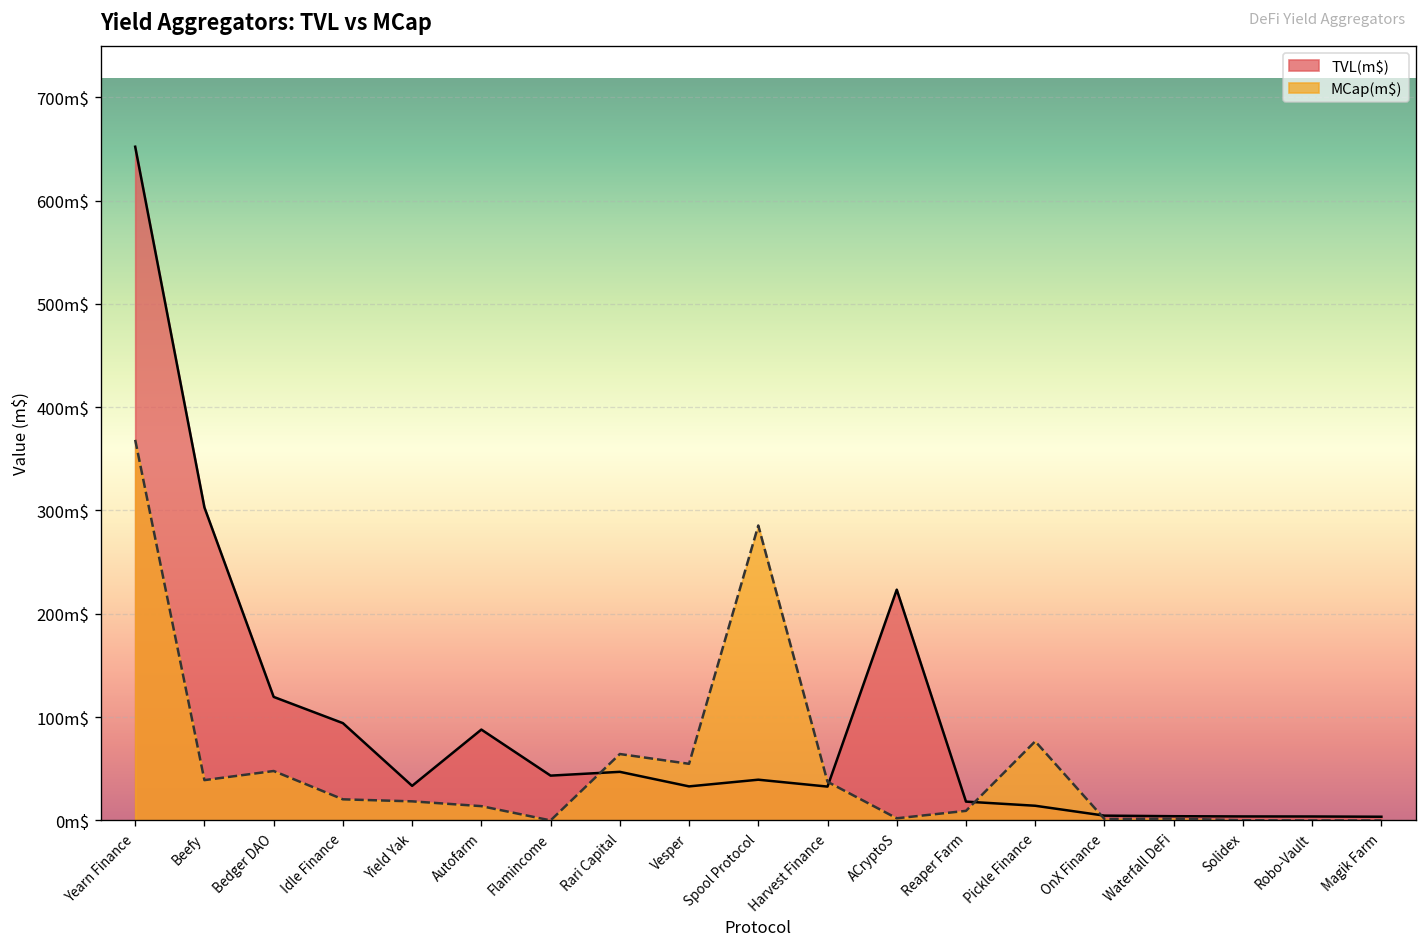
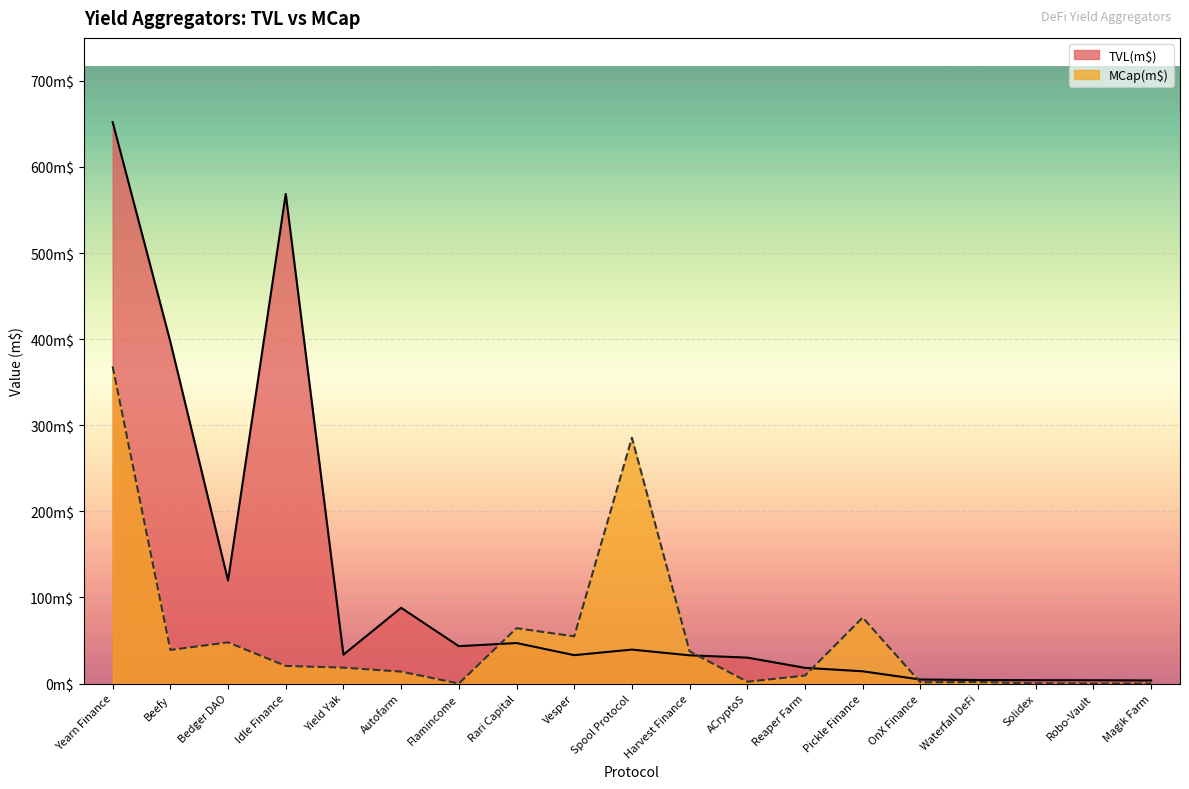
  {
    "TVL(m$)": {
      "Yearn Finance": "650m$",
-     "Beefy": "300m$",
+     "Beefy": "400m$",
      "Bedger DAO": "120m$",
-     "Idle Finance": "90m$",
+     "Idle Finance": "570m$",
      "Yield Yak": "30m$",
      "Autofarm": "90m$",
      "Flamincome": "40m$",
      "Rari Capital": "50m$",
      "Vesper": "30m$",
      "Spool Protocol": "40m$",
      "Harvest Finance": "30m$",
-     "ACryptoS": "220m$",
+     "ACryptoS": "30m$",
      "Reaper Farm": "20m$",
      "Pickle Finance": "10m$",
      "OnX Finance": "0m$",
      "Solidex": "0m$",
      "Robo-Vault": "0m$",
      "Magik Farm": "0m$"
    },
    "MCap(m$)": {
      "Yearn Finance": "370m$",
      "Beefy": "40m$",
      "Bedger DAO": "50m$",
      "Idle Finance": "20m$",
      "Yield Yak": "20m$",
      "Autofarm": "10m$",
      "Flamincome": "0m$",
      "Rari Capital": "60m$",
      "Vesper": "50m$",
      "Spool Protocol": "290m$",
      "Harvest Finance": "40m$",
      "ACryptoS": "0m$",
      "Reaper Farm": "10m$",
      "Pickle Finance": "80m$",
      "OnX Finance": "0m$",
      "Solidex": "0m$",
      "Robo-Vault": "0m$",
      "Magik Farm": "0m$"
    }
  }
